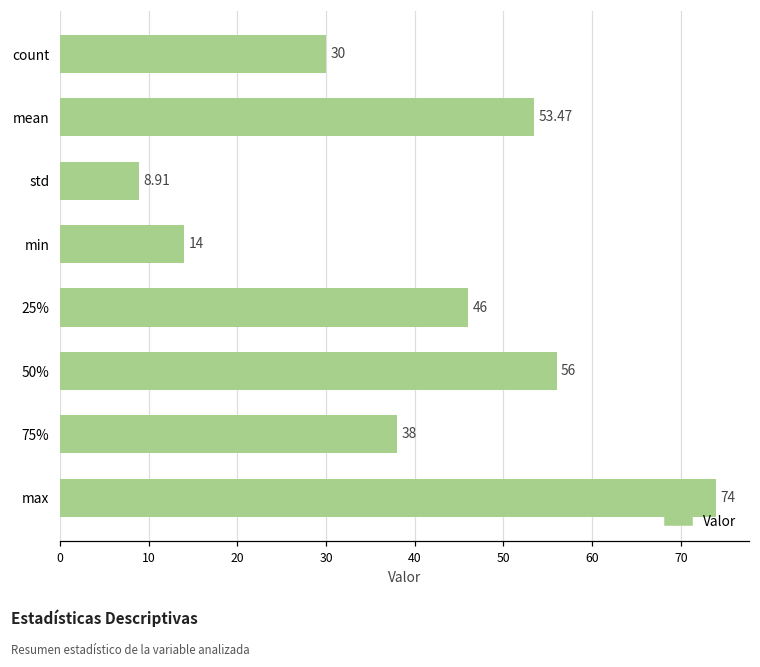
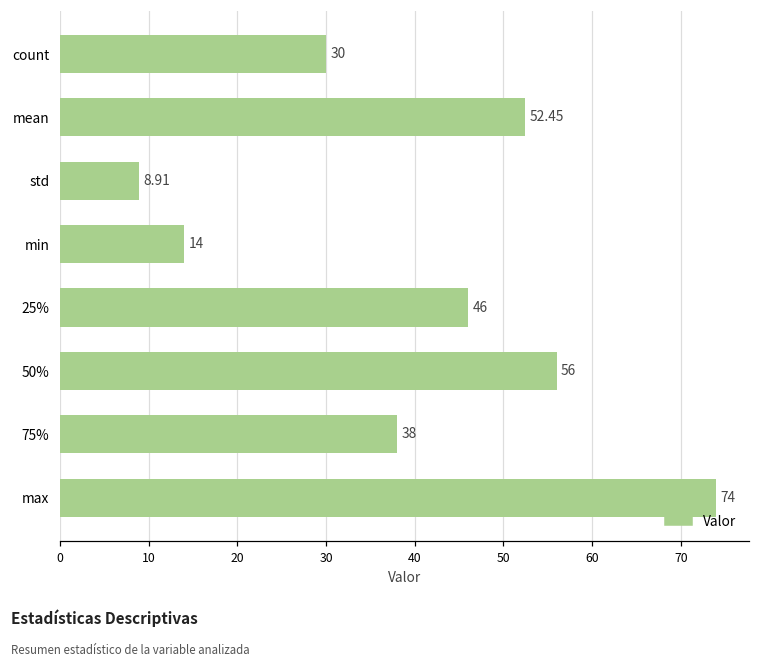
  {
    "count": 30,
-   "mean": 53.47,
+   "mean": 52.45,
    "std": 8.91,
    "min": 14,
    "25%": 46,
    "50%": 56,
    "75%": 38,
    "max": 74
  }
